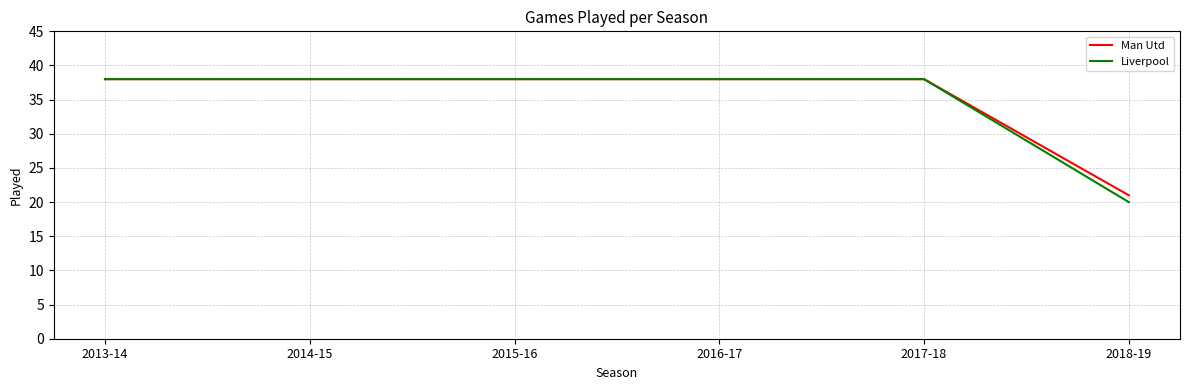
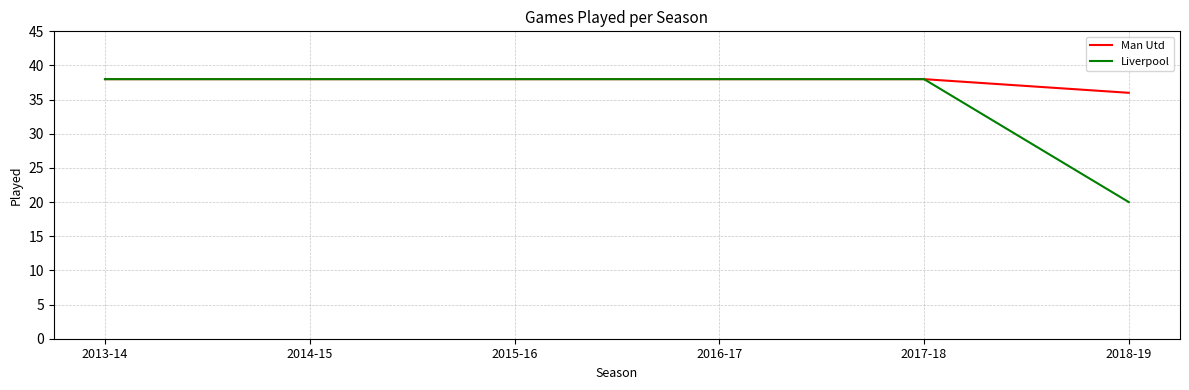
  {
    "Man Utd": {
-     "2018-19": 21
+     "2018-19": 36
    },
    "Liverpool": {
      "2018-19": 20
    }
  }
